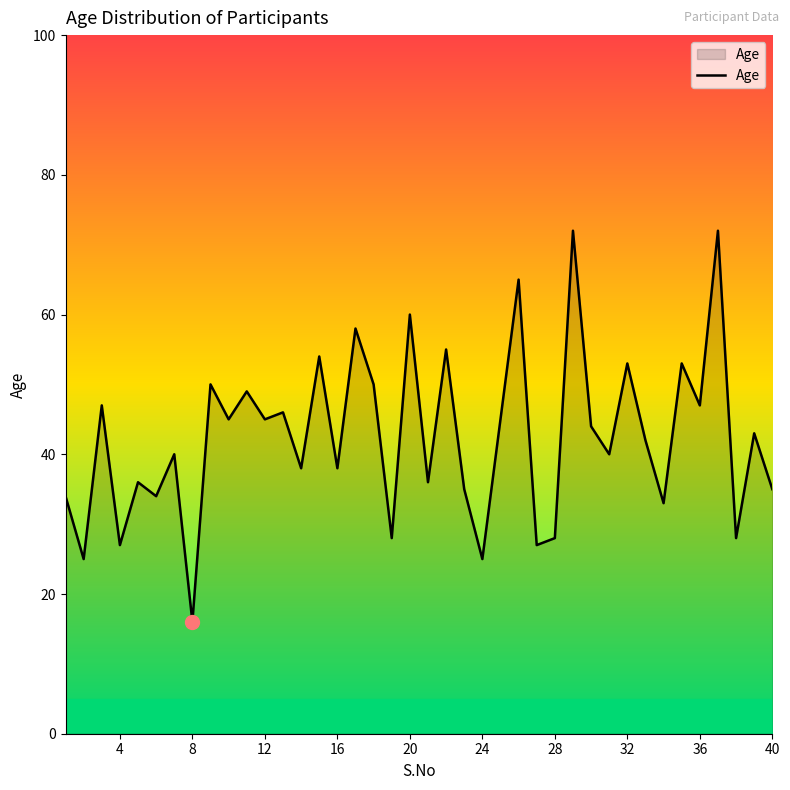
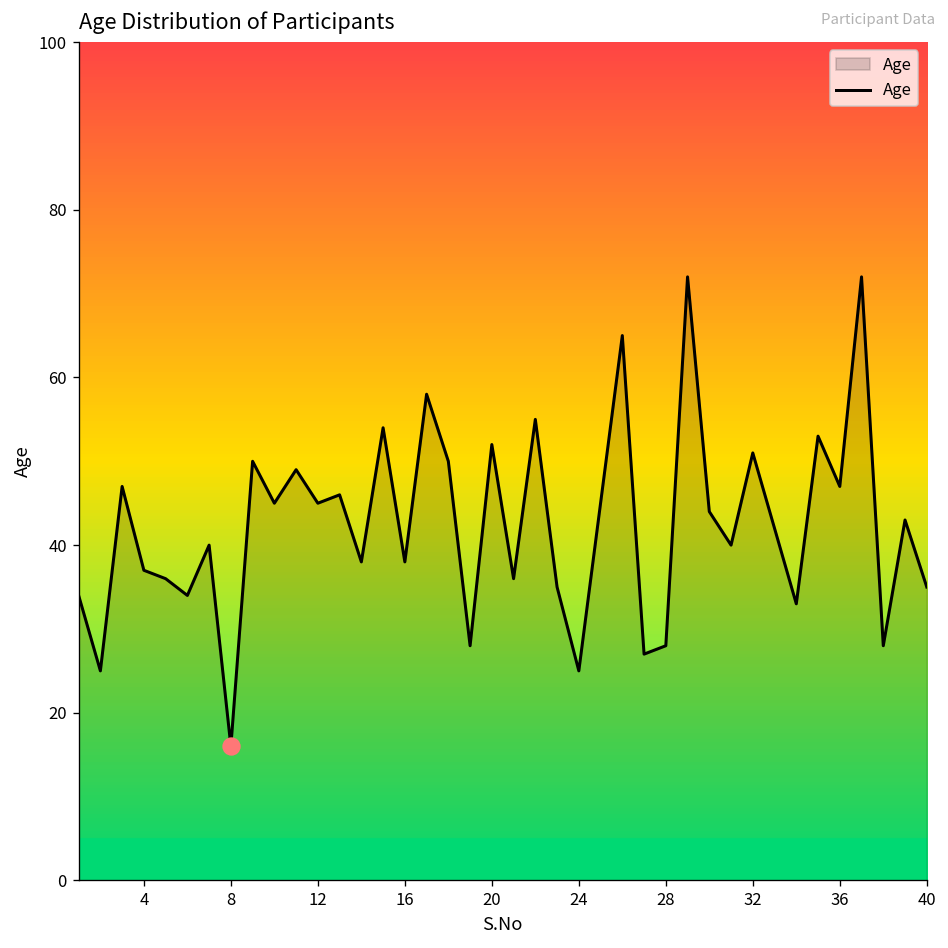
  {
    "Age": {
-     "4": 27,
+     "4": 37,
      "12": 45,
      "16": 38,
-     "20": 60,
+     "20": 52,
      "24": 25,
      "28": 28,
-     "32": 53,
+     "32": 51,
      "36": 47,
      "40": 35
    }
  }
